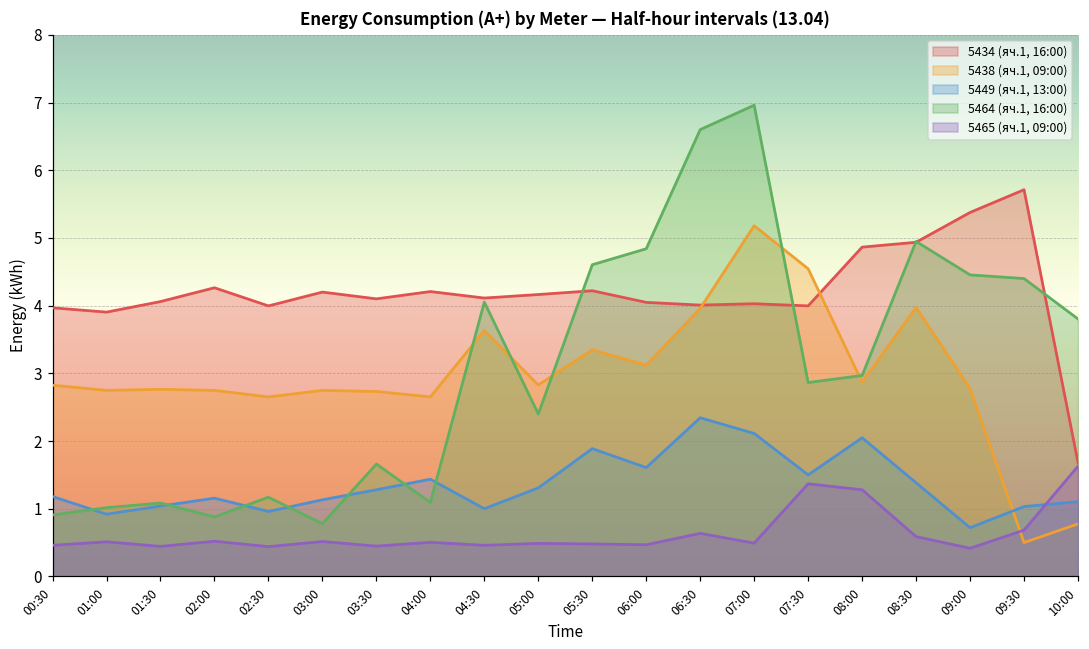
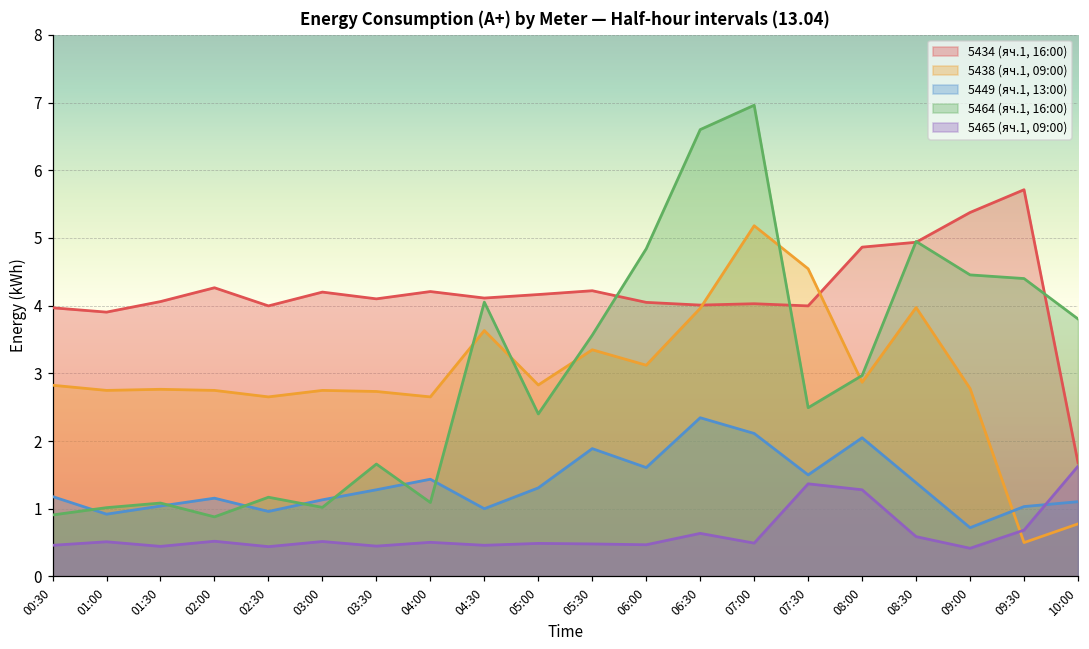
  {
    "5464 (яч.1, 16:00)": {
      "00:30": 0.9,
      "01:00": 1.0,
      "01:30": 1.1,
      "02:00": 0.9,
      "02:30": 1.2,
-     "03:00": 0.8,
+     "03:00": 1.0,
      "03:30": 1.7,
      "04:00": 1.1,
      "04:30": 4.1,
      "05:00": 2.4,
-     "05:30": 4.6,
+     "05:30": 3.6,
      "06:00": 4.8,
      "06:30": 6.6,
      "07:00": 7.0,
-     "07:30": 2.9,
+     "07:30": 2.5,
      "08:00": 3.0,
      "09:00": 4.5,
      "09:30": 4.4,
      "10:00": 3.8
    }
  }
